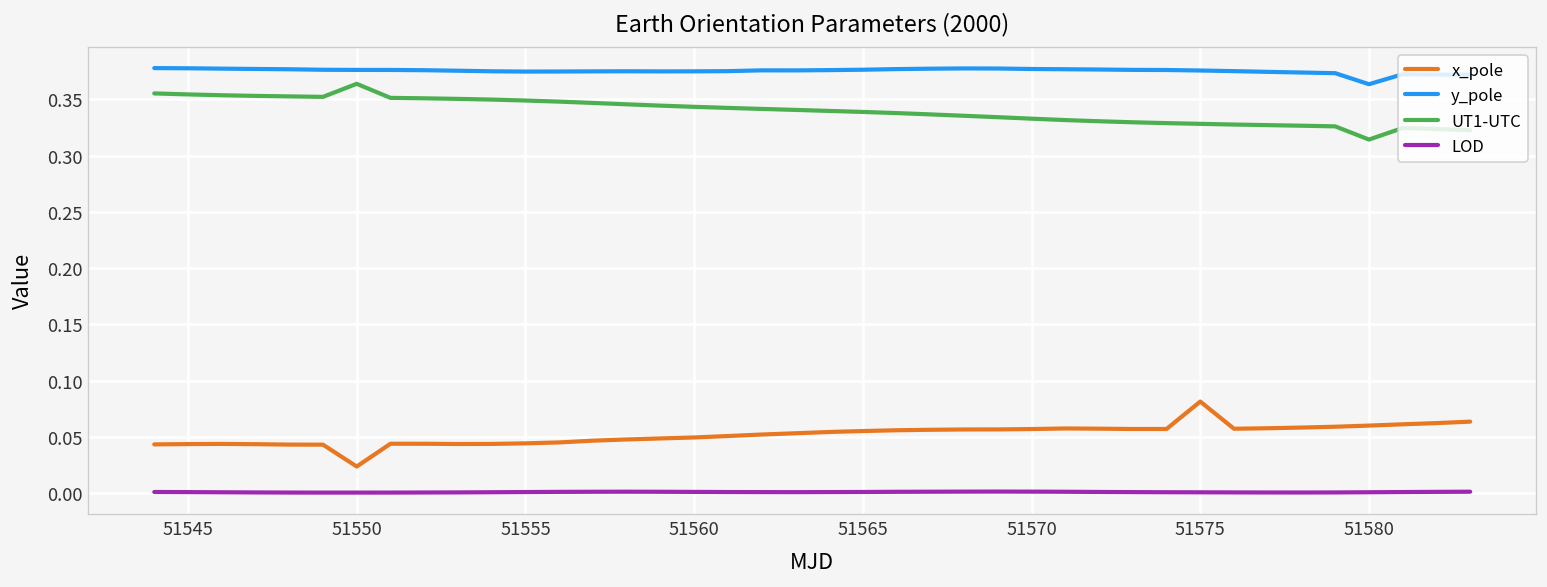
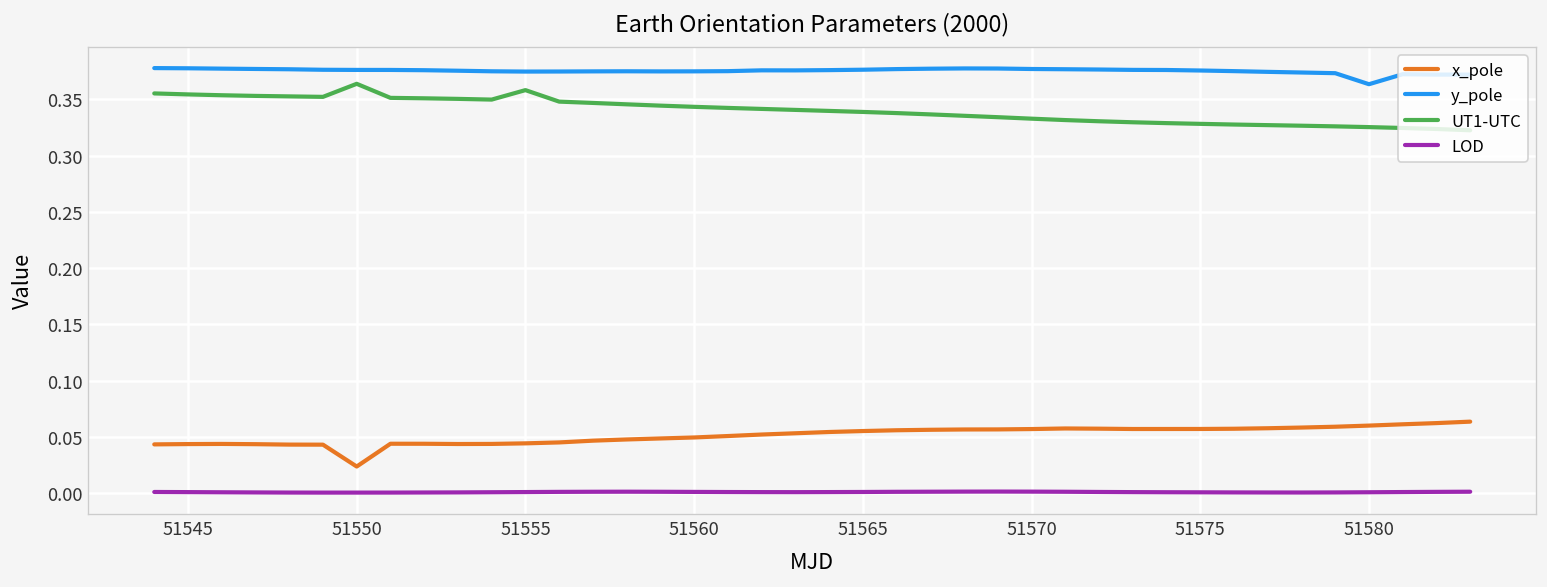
  {
    "x_pole": {
      "51545": 0.04,
      "51550": 0.02,
      "51555": 0.04,
      "51560": 0.05,
      "51565": 0.06,
      "51570": 0.06,
-     "51575": 0.08,
+     "51575": 0.06,
      "51580": 0.06
    },
    "y_pole": {
      "51545": 0.38,
      "51550": 0.38,
      "51555": 0.37,
      "51560": 0.38,
      "51565": 0.38,
      "51570": 0.38,
      "51575": 0.38,
      "51580": 0.36
    },
    "UT1-UTC": {
      "51545": 0.35,
      "51550": 0.36,
-     "51555": 0.35,
+     "51555": 0.36,
      "51560": 0.34,
      "51565": 0.34,
      "51570": 0.33,
      "51575": 0.33,
-     "51580": 0.31
+     "51580": 0.33
    },
    "LOD": {
      "51545": 0.00,
      "51550": 0.00,
      "51555": 0.00,
      "51560": 0.00,
      "51565": 0.00,
      "51570": 0.00,
      "51575": 0.00,
      "51580": 0.00
    }
  }
